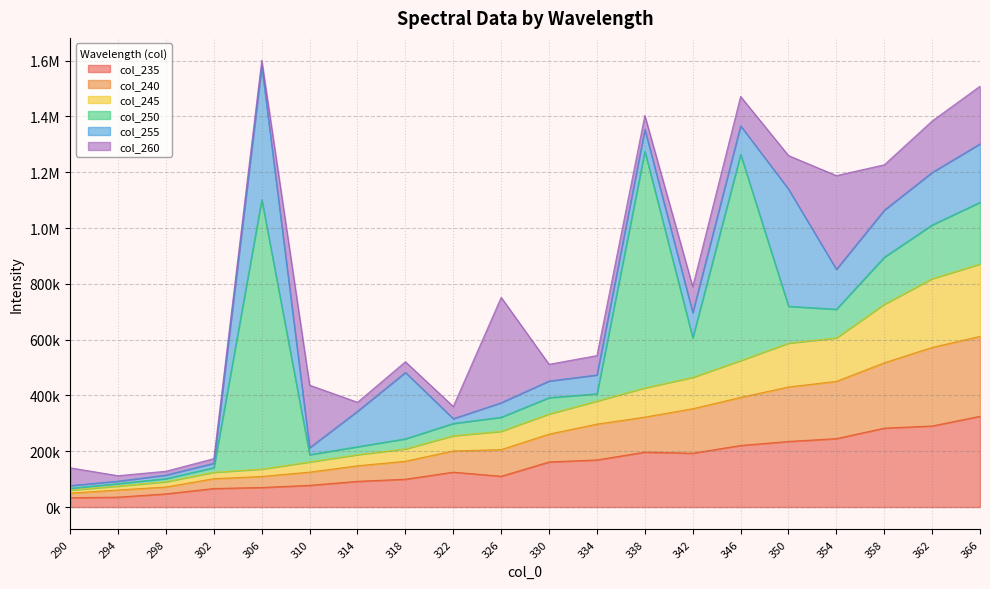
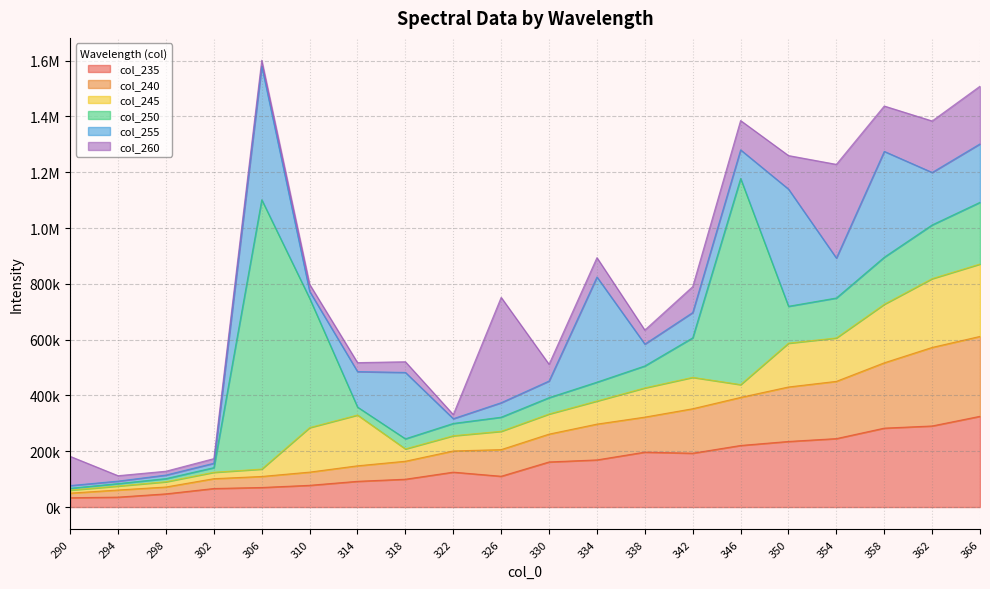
  {
    "col_245": {
      "298": 20000,
      "302": 20000,
      "306": 30000,
-     "310": 40000,
-     "314": 40000,
+     "310": 160000,
+     "314": 180000,
      "318": 40000,
      "322": 50000,
      "326": 70000,
      "330": 70000,
      "334": 80000,
      "338": 100000,
      "342": 110000,
-     "346": 130000,
+     "346": 50000,
      "350": 160000,
      "354": 160000,
      "358": 210000,
      "362": 250000,
      "366": 260000
    },
    "col_250": {
      "298": 10000,
      "302": 20000,
      "306": 970000,
-     "310": 30000,
+     "310": 460000,
      "314": 30000,
      "318": 40000,
      "322": 40000,
      "326": 50000,
      "330": 60000,
-     "334": 30000,
-     "338": 850000,
+     "334": 70000,
+     "338": 80000,
      "342": 140000,
      "346": 740000,
      "350": 130000,
-     "354": 100000,
+     "354": 140000,
      "358": 170000,
      "362": 190000,
      "366": 220000
    },
    "col_255": {
      "290": 10000,
      "298": 10000,
      "302": 20000,
      "306": 480000,
      "310": 20000,
      "314": 130000,
      "318": 240000,
      "322": 20000,
      "326": 50000,
      "330": 60000,
-     "334": 70000,
+     "334": 380000,
      "338": 80000,
      "342": 90000,
      "346": 100000,
      "350": 420000,
      "354": 140000,
-     "358": 170000,
+     "358": 380000,
      "362": 190000,
      "366": 210000
    },
    "col_260": {
-     "290": 60000,
+     "290": 100000,
      "294": 20000,
      "298": 10000,
      "302": 20000,
      "306": 20000,
-     "310": 220000,
+     "310": 30000,
      "314": 30000,
      "318": 40000,
-     "322": 40000,
+     "322": 10000,
      "326": 380000,
      "330": 60000,
      "334": 70000,
      "338": 50000,
      "342": 90000,
      "346": 110000,
      "350": 120000,
      "354": 340000,
      "358": 160000,
      "362": 180000,
      "366": 210000
    }
  }
